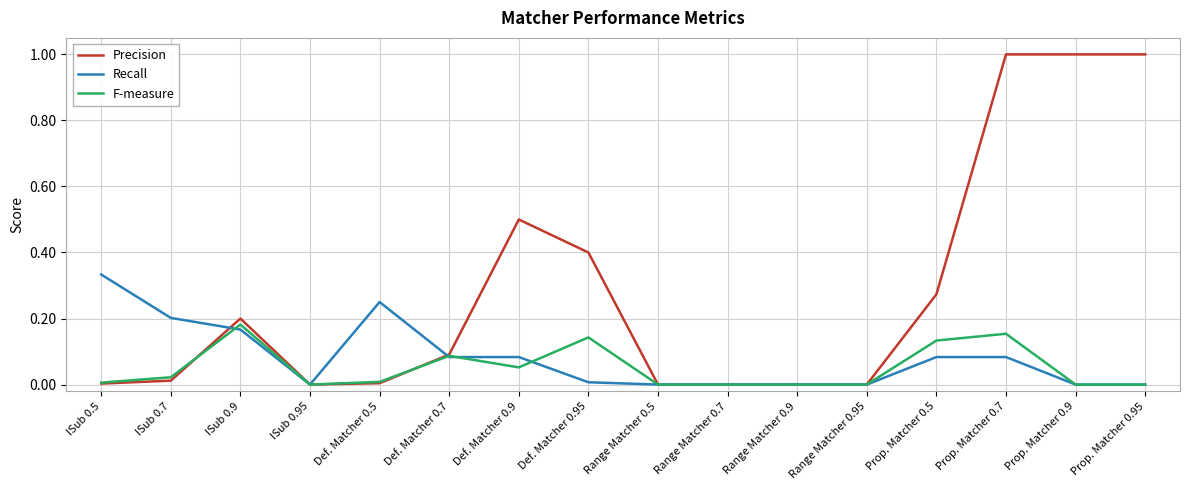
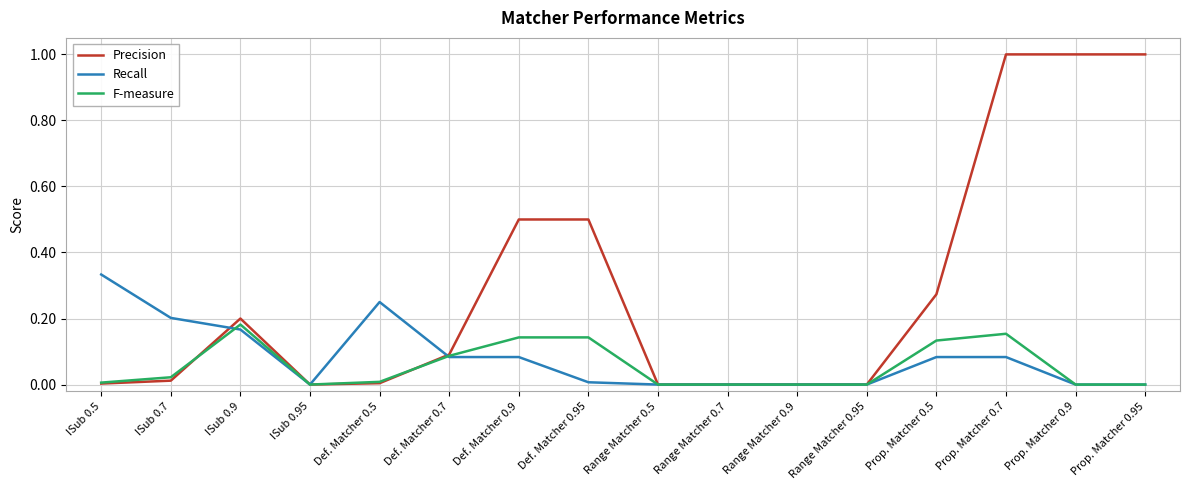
  {
    "Precision": {
      "ISub 0.7": 0.01,
      "ISub 0.9": 0.2,
      "Def. Matcher 0.9": 0.5,
-     "Def. Matcher 0.95": 0.4,
+     "Def. Matcher 0.95": 0.5,
      "Prop. Matcher 0.5": 0.27,
      "Prop. Matcher 0.7": 1.0,
      "Prop. Matcher 0.9": 1.0,
      "Prop. Matcher 0.95": 1.0
    },
    "Recall": {
      "ISub 0.5": 0.33,
      "ISub 0.7": 0.20,
      "ISub 0.9": 0.17,
      "Def. Matcher 0.5": 0.25,
      "Def. Matcher 0.9": 0.08,
      "Def. Matcher 0.95": 0.01,
      "Prop. Matcher 0.5": 0.08,
      "Prop. Matcher 0.7": 0.08
    },
    "F-measure": {
      "ISub 0.7": 0.02,
      "ISub 0.9": 0.18,
-     "Def. Matcher 0.9": 0.05,
+     "Def. Matcher 0.9": 0.14,
      "Def. Matcher 0.95": 0.14,
      "Prop. Matcher 0.5": 0.13,
      "Prop. Matcher 0.7": 0.15
    }
  }
